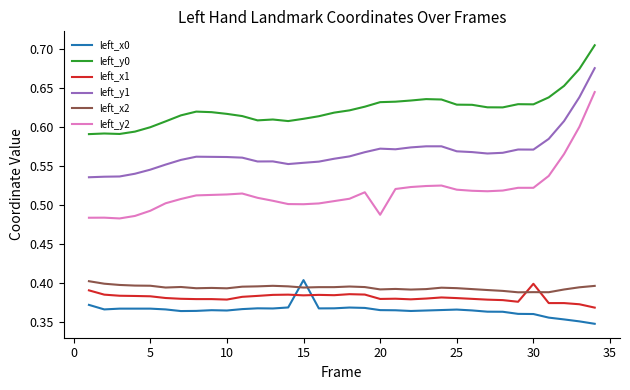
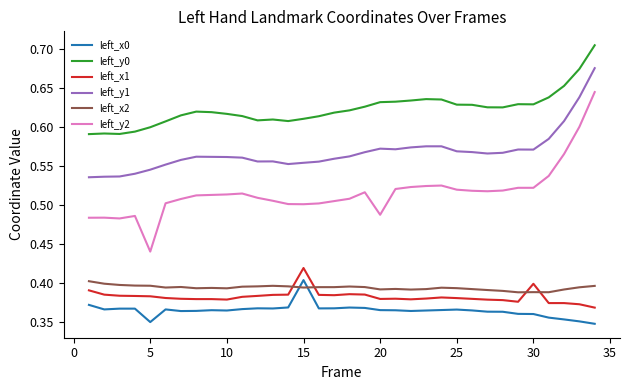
  {
    "left_x0": {
-     "5": 0.37,
+     "5": 0.35,
      "10": 0.37,
      "15": 0.40,
      "20": 0.37,
      "25": 0.37,
      "30": 0.36
    },
    "left_y0": {
      "5": 0.60,
      "10": 0.62,
      "15": 0.61,
      "20": 0.63,
      "25": 0.63,
      "30": 0.63
    },
    "left_x1": {
      "5": 0.38,
      "10": 0.38,
-     "15": 0.38,
+     "15": 0.42,
      "20": 0.38,
      "25": 0.38,
      "30": 0.40
    },
    "left_y1": {
      "5": 0.55,
      "10": 0.56,
      "15": 0.55,
      "20": 0.57,
      "25": 0.57,
      "30": 0.57
    },
    "left_x2": {
      "5": 0.40,
      "10": 0.39,
      "15": 0.39,
      "20": 0.39,
      "25": 0.39,
      "30": 0.39
    },
    "left_y2": {
-     "5": 0.49,
+     "5": 0.44,
      "10": 0.51,
      "15": 0.50,
      "20": 0.49,
      "25": 0.52,
      "30": 0.52
    }
  }
